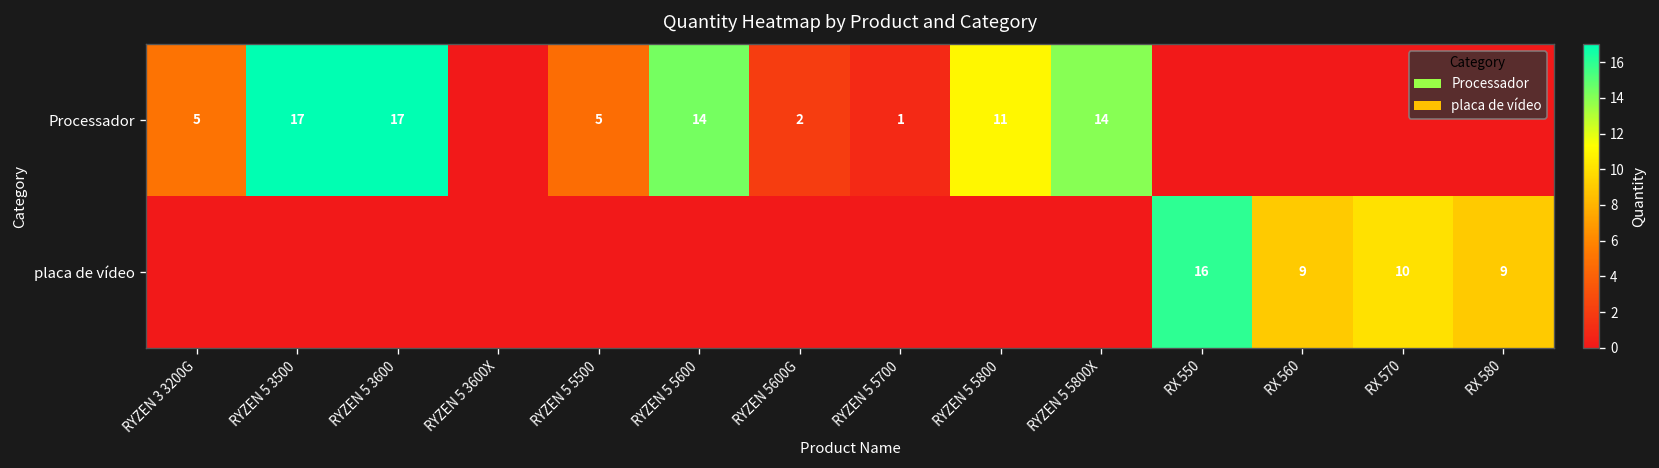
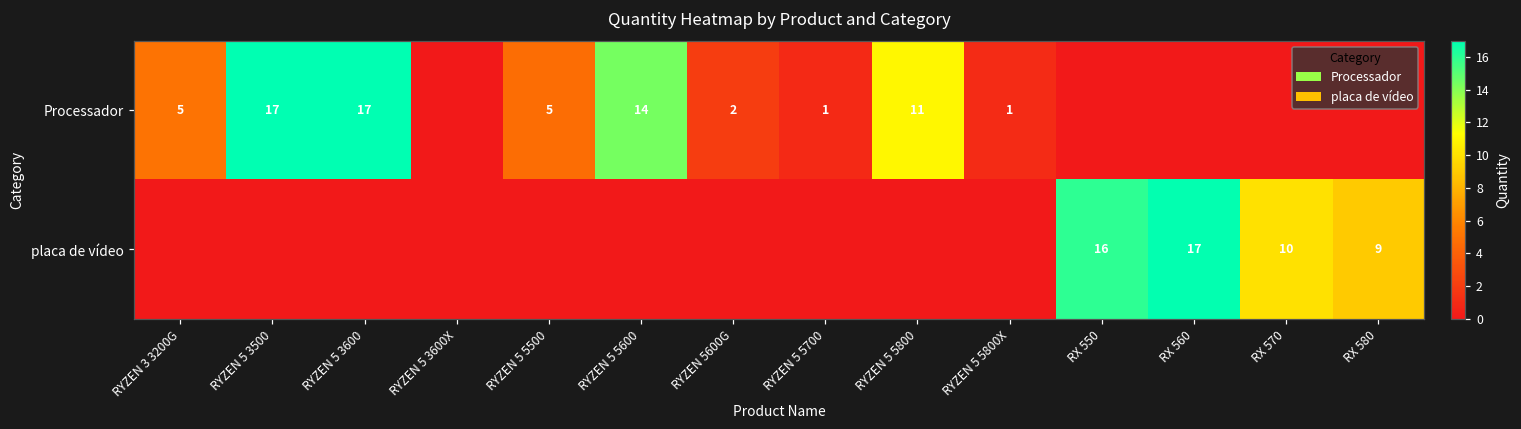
  {
    "Processador": {
      "RYZEN 3 3200G": 5,
      "RYZEN 5 3500": 17,
      "RYZEN 5 3600": 17,
      "RYZEN 5 5500": 5,
      "RYZEN 5 5600": 14,
      "RYZEN 5600G": 2,
      "RYZEN 5 5700": 1,
      "RYZEN 5 5800": 11,
-     "RYZEN 5 5800X": 14
+     "RYZEN 5 5800X": 1
    },
    "placa de vídeo": {
      "RX 550": 16,
-     "RX 560": 9,
+     "RX 560": 17,
      "RX 570": 10,
      "RX 580": 9
    }
  }
